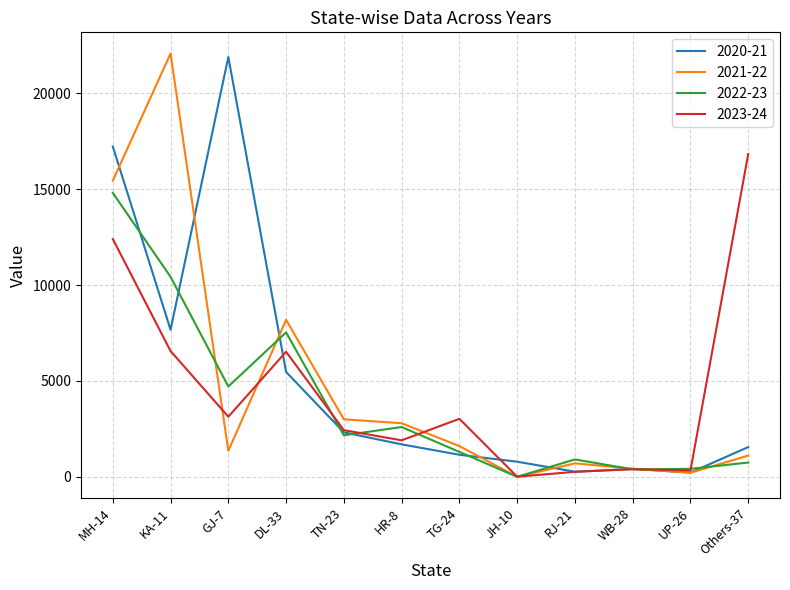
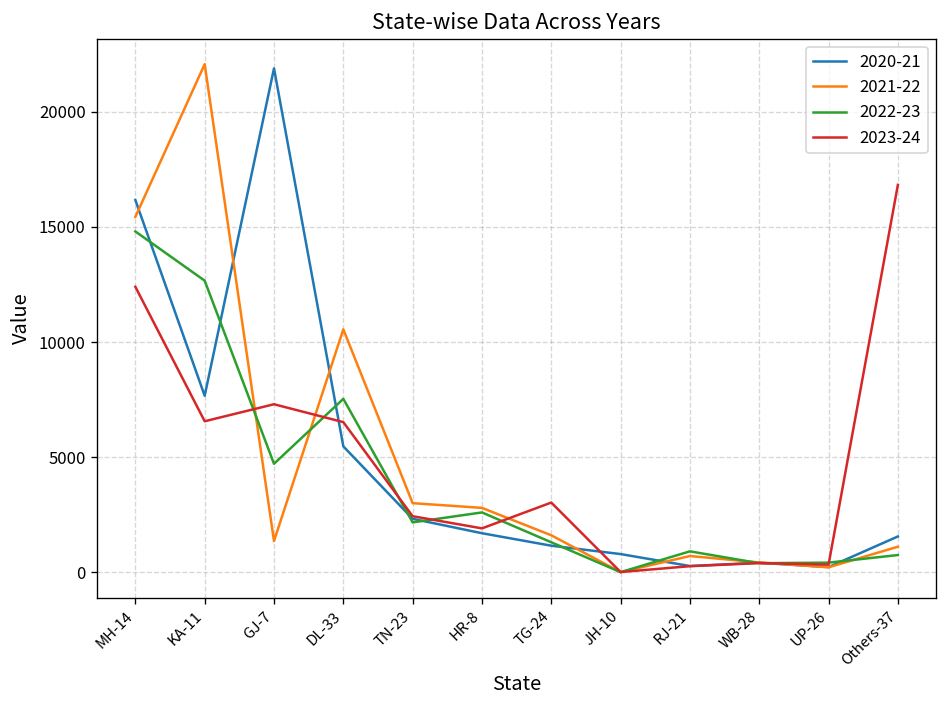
  {
    "2020-21": {
-     "MH-14": 17200,
+     "MH-14": 16200,
      "KA-11": 7700,
      "GJ-7": 21900,
      "DL-33": 5500,
      "HR-8": 1700,
      "TG-24": 1200,
      "JH-10": 800,
      "Others-37": 1600
    },
    "2021-22": {
      "MH-14": 15400,
      "KA-11": 22100,
      "GJ-7": 1400,
-     "DL-33": 8200,
+     "DL-33": 10600,
      "TN-23": 3000,
      "HR-8": 2800,
      "TG-24": 1600,
      "RJ-21": 700,
      "Others-37": 1100
    },
    "2022-23": {
      "MH-14": 14800,
-     "KA-11": 10400,
+     "KA-11": 12700,
      "GJ-7": 4700,
      "DL-33": 7500,
      "TN-23": 2200,
      "HR-8": 2600,
      "TG-24": 1300,
      "RJ-21": 900,
      "Others-37": 700
    },
    "2023-24": {
      "MH-14": 12400,
      "KA-11": 6600,
-     "GJ-7": 3100,
+     "GJ-7": 7300,
      "DL-33": 6500,
      "HR-8": 1900,
      "TG-24": 3000,
      "Others-37": 16800
    }
  }
